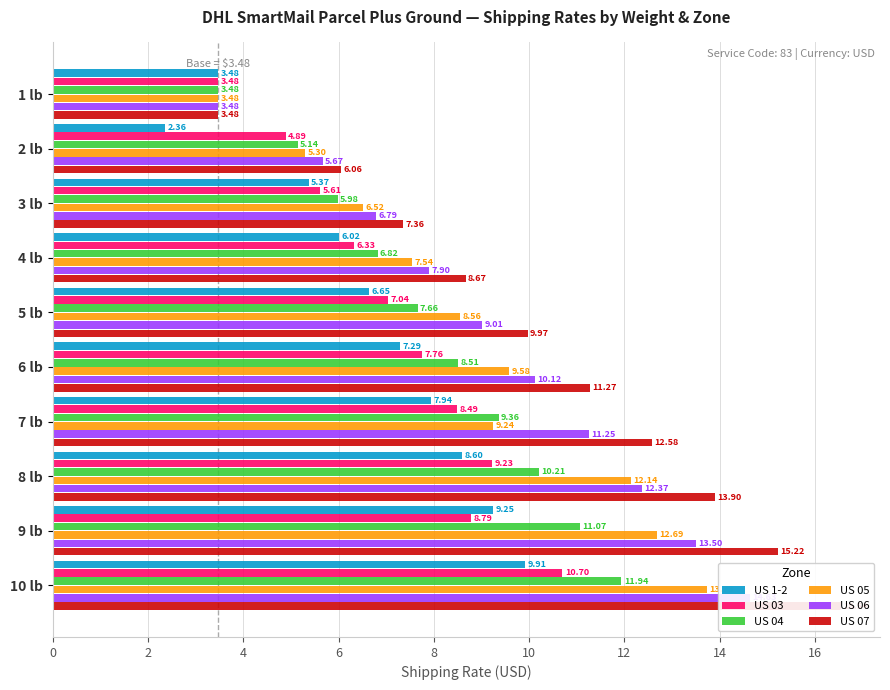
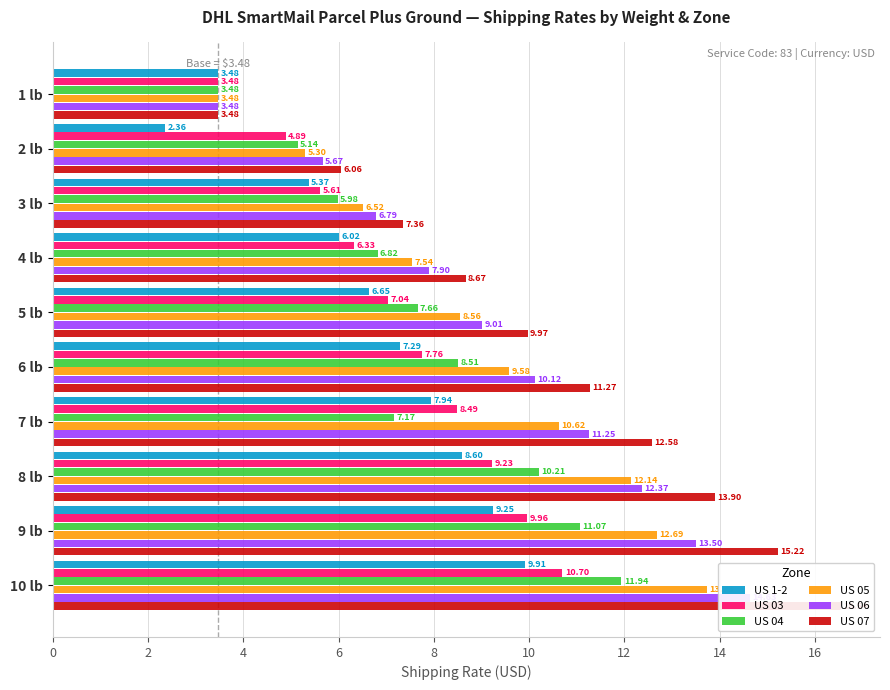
  {
    "US 1-2": {
      "1 lb": "$3.48",
      "2 lb": "2.36",
      "3 lb": "5.37",
      "4 lb": "6.02",
      "5 lb": "6.65",
      "6 lb": "7.29",
      "7 lb": "7.94",
      "8 lb": "8.60",
      "9 lb": "9.25",
      "10 lb": "9.91"
    },
    "US 03": {
      "1 lb": "3.48",
      "2 lb": "4.89",
      "3 lb": "5.61",
      "4 lb": "6.33",
      "5 lb": "7.04",
      "6 lb": "7.76",
      "7 lb": "8.49",
      "8 lb": "9.23",
-     "9 lb": "8.79",
+     "9 lb": "9.96",
      "10 lb": "10.70"
    },
    "US 04": {
      "1 lb": "3.48",
      "2 lb": "5.14",
      "3 lb": "5.98",
      "4 lb": "6.82",
      "5 lb": "7.66",
      "6 lb": "8.51",
-     "7 lb": "9.36",
+     "7 lb": "7.17",
      "8 lb": "10.21",
      "9 lb": "11.07",
      "10 lb": "11.94"
    },
    "US 05": {
      "1 lb": "3.48",
      "2 lb": "5.30",
      "3 lb": "6.52",
      "4 lb": "7.54",
      "5 lb": "8.56",
      "6 lb": "9.58",
-     "7 lb": "9.24",
+     "7 lb": "10.62",
      "8 lb": "12.14",
      "9 lb": "12.69"
    },
    "US 06": {
      "1 lb": "3.48",
      "2 lb": "5.67",
      "3 lb": "6.79",
      "4 lb": "7.90",
      "5 lb": "9.01",
      "6 lb": "10.12",
      "7 lb": "11.25",
      "8 lb": "12.37",
      "9 lb": "13.50"
    },
    "US 07": {
      "1 lb": "3.48",
      "2 lb": "6.06",
      "3 lb": "7.36",
      "4 lb": "8.67",
      "5 lb": "9.97",
      "6 lb": "11.27",
      "7 lb": "12.58",
      "8 lb": "13.90",
      "9 lb": "15.22"
    }
  }
